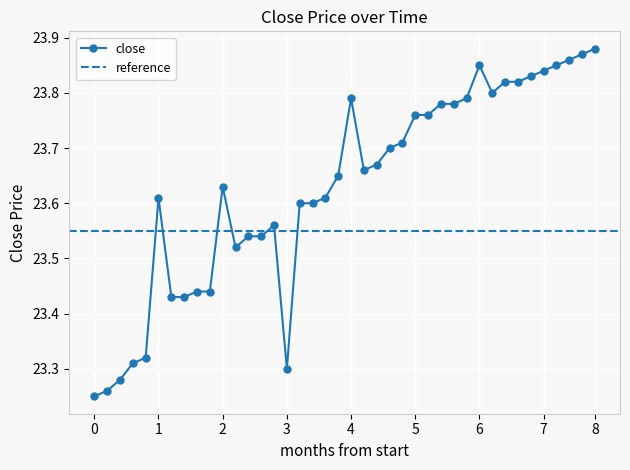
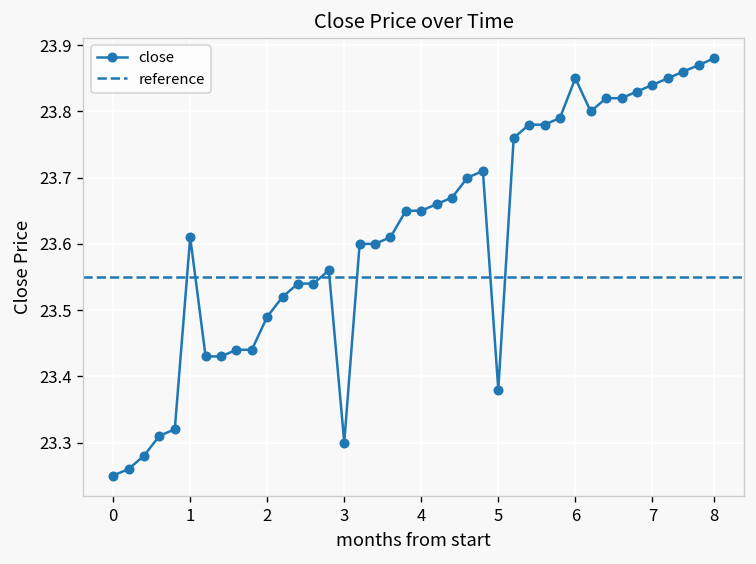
  {
    "0": 23.25,
    "1": 23.61,
-   "2": 23.63,
+   "2": 23.49,
    "3": 23.30,
-   "4": 23.79,
-   "5": 23.76,
+   "4": 23.65,
+   "5": 23.38,
    "6": 23.85,
    "7": 23.84,
    "8": 23.88
  }
